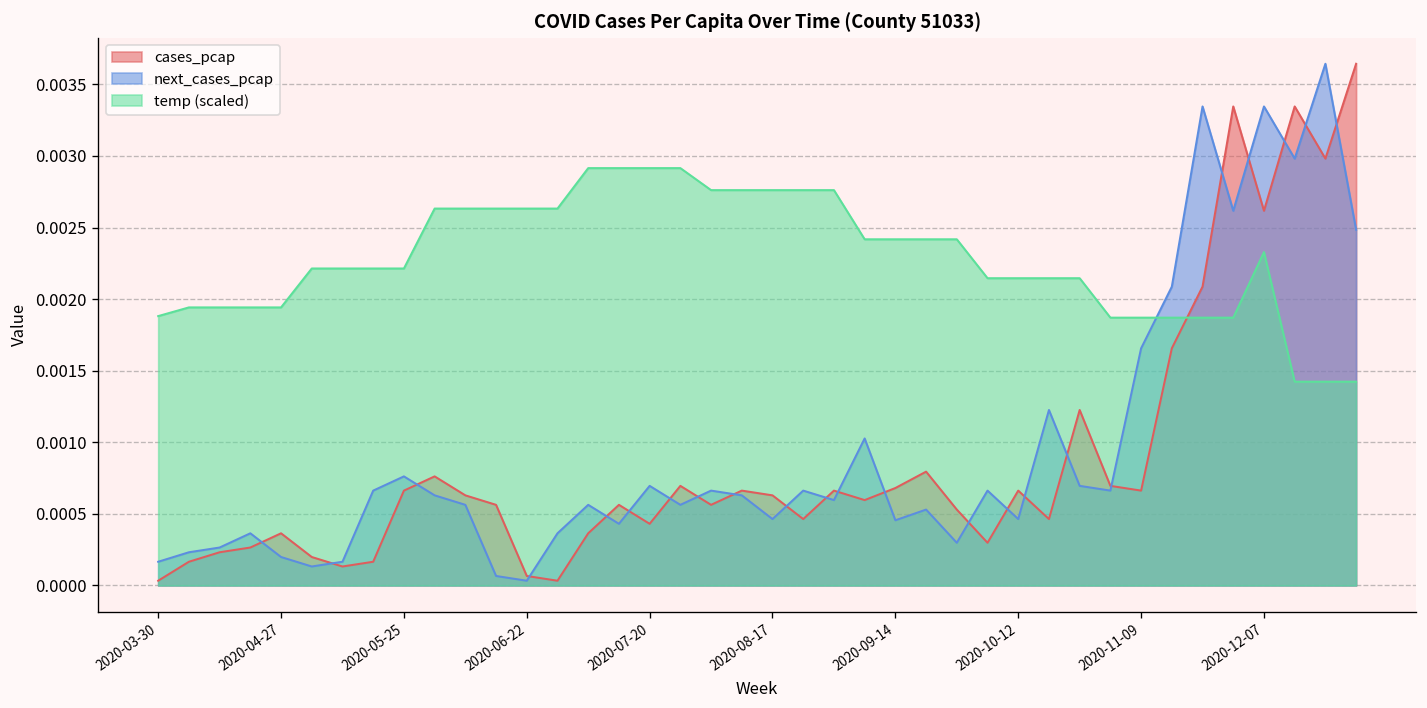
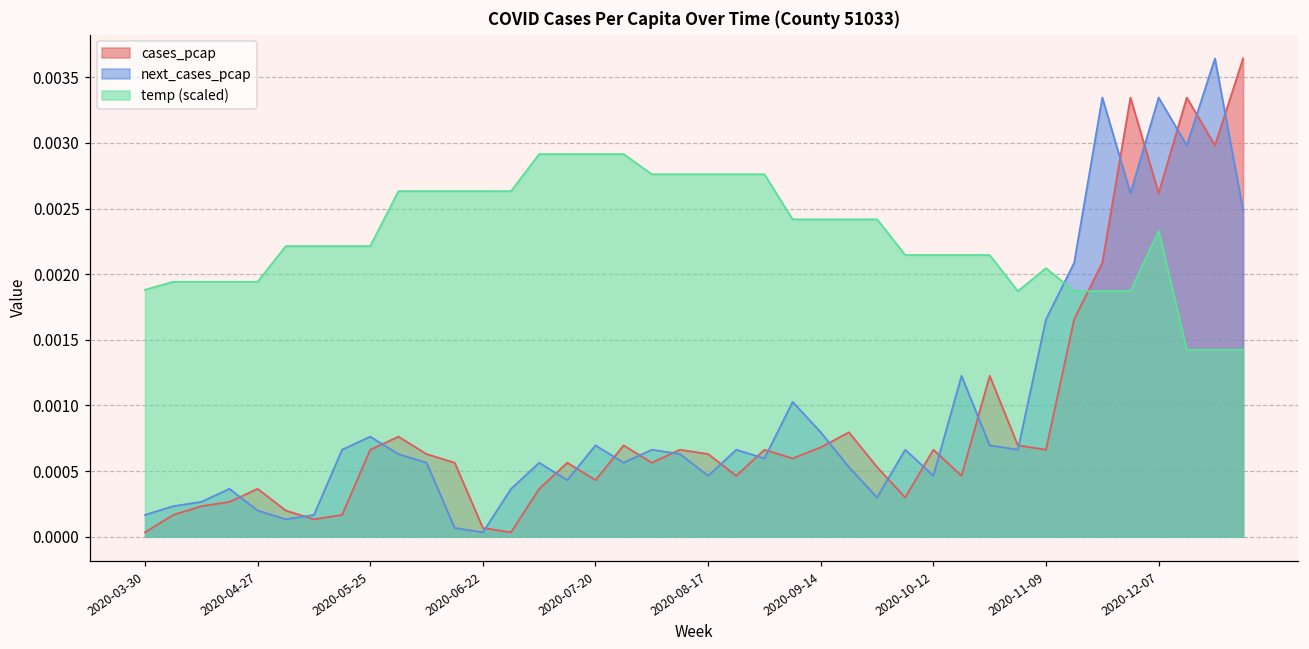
  {
    "cases_pcap": {
      "2020-03-30": 0.00003,
      "2020-04-27": 0.00036,
      "2020-05-25": 0.00066,
      "2020-06-22": 0.00007,
      "2020-07-20": 0.00043,
      "2020-08-17": 0.00063,
      "2020-09-14": 0.00068,
      "2020-10-12": 0.00066,
      "2020-11-09": 0.00066,
      "2020-12-07": 0.00262
    },
    "next_cases_pcap": {
      "2020-03-30": 0.00017,
      "2020-04-27": 0.00020,
      "2020-05-25": 0.00076,
      "2020-06-22": 0.00003,
      "2020-07-20": 0.00070,
      "2020-08-17": 0.00046,
-     "2020-09-14": 0.00046,
+     "2020-09-14": 0.00080,
      "2020-10-12": 0.00046,
      "2020-11-09": 0.00166,
      "2020-12-07": 0.00335
    },
    "temp (scaled)": {
      "2020-03-30": 0.00188,
      "2020-04-27": 0.00194,
      "2020-05-25": 0.00221,
      "2020-06-22": 0.00263,
      "2020-07-20": 0.00292,
      "2020-08-17": 0.00276,
      "2020-09-14": 0.00242,
      "2020-10-12": 0.00215,
-     "2020-11-09": 0.00187,
+     "2020-11-09": 0.00205,
      "2020-12-07": 0.00233
    }
  }
